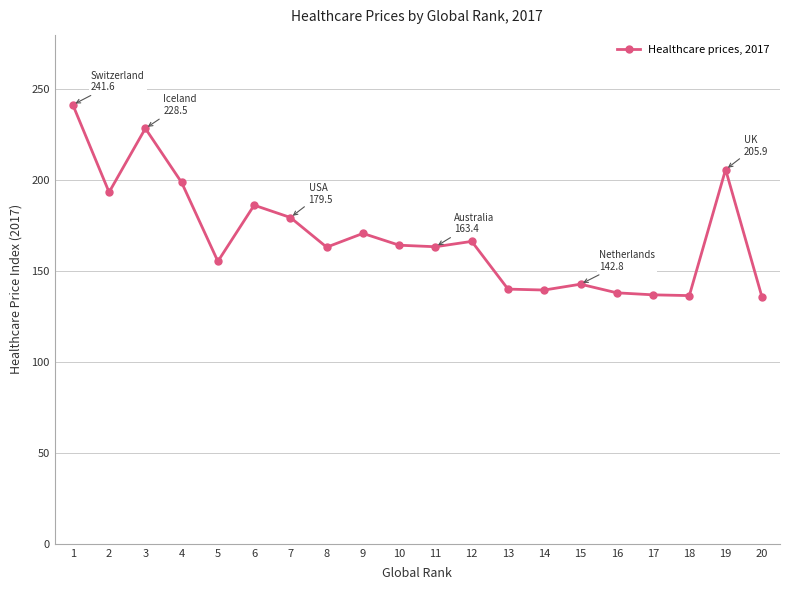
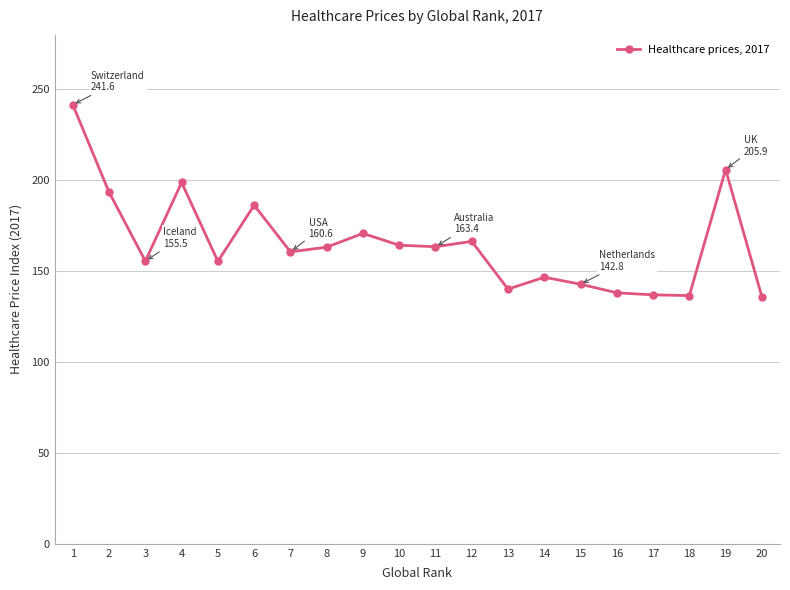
  {
-   "3": 228.5,
-   "7": 179.5,
-   "14": 140
+   "3": 155.5,
+   "7": 160.6,
+   "14": 147
  }
